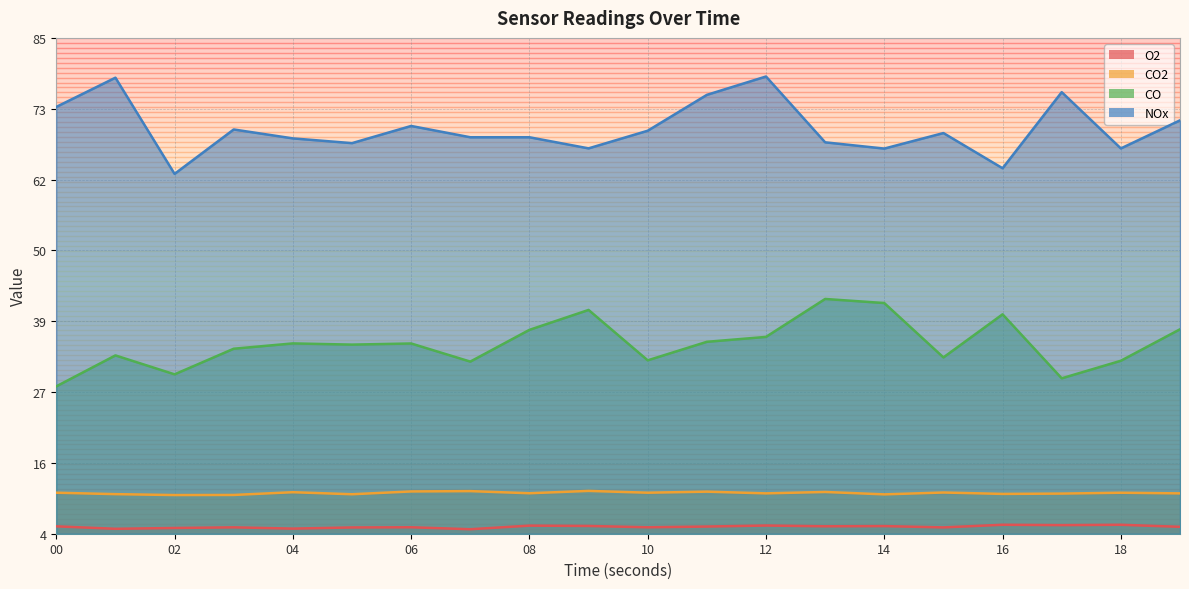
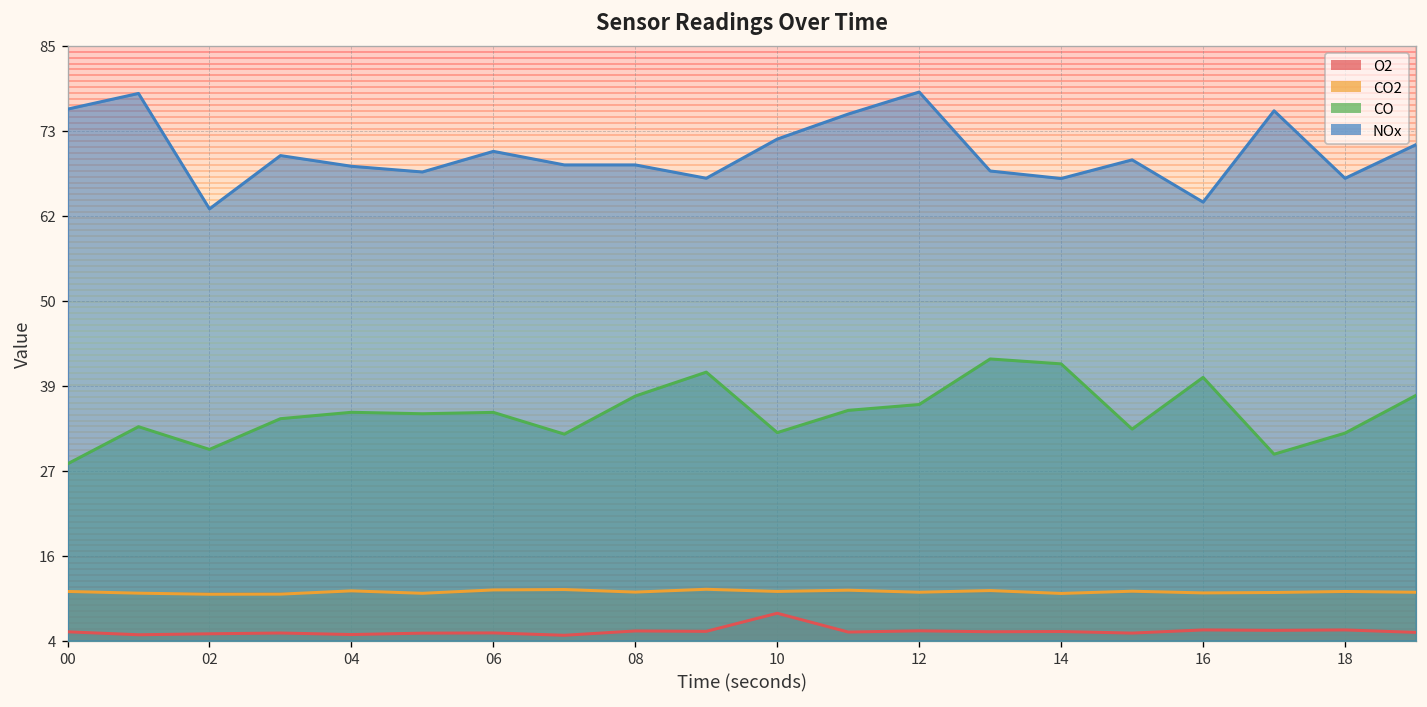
  {
    "O2": {
      "00": 5,
      "02": 5,
      "04": 5,
      "06": 5,
      "08": 5,
-     "10": 5,
+     "10": 8,
      "12": 5,
      "14": 5,
      "16": 6,
      "18": 6
    },
    "CO2": {
      "00": 11,
      "02": 10,
      "04": 11,
      "06": 11,
      "08": 11,
      "10": 11,
      "12": 11,
      "14": 11,
      "16": 11,
      "18": 11
    },
    "CO": {
      "00": 28,
      "02": 30,
      "04": 35,
      "06": 35,
      "08": 37,
      "10": 32,
      "12": 36,
      "14": 42,
      "16": 40,
      "18": 32
    },
    "NOx": {
-     "00": 74,
+     "00": 76,
      "02": 63,
      "04": 68,
      "06": 70,
      "08": 69,
-     "10": 70,
+     "10": 72,
      "12": 78,
      "14": 67,
      "16": 64,
      "18": 67
    }
  }
